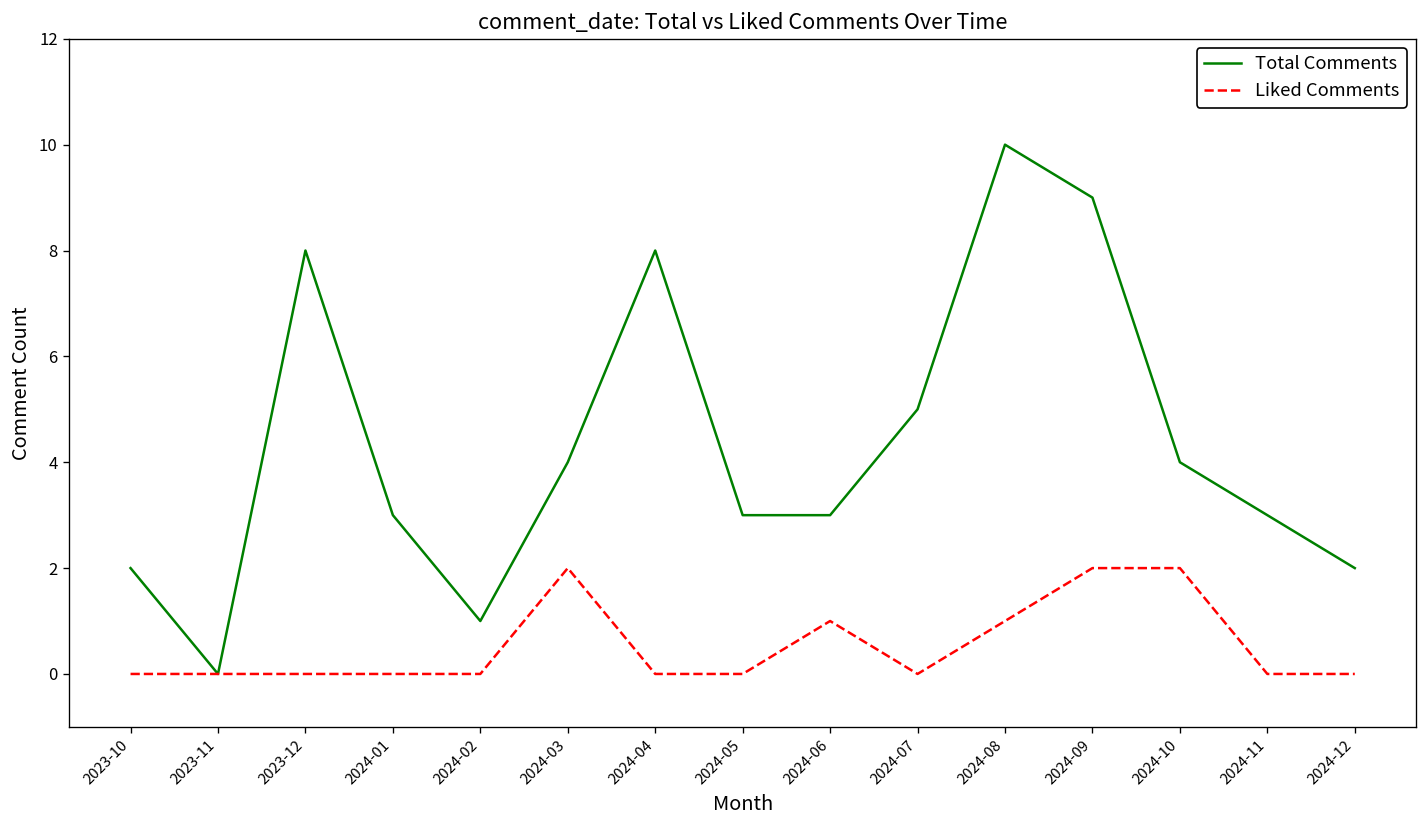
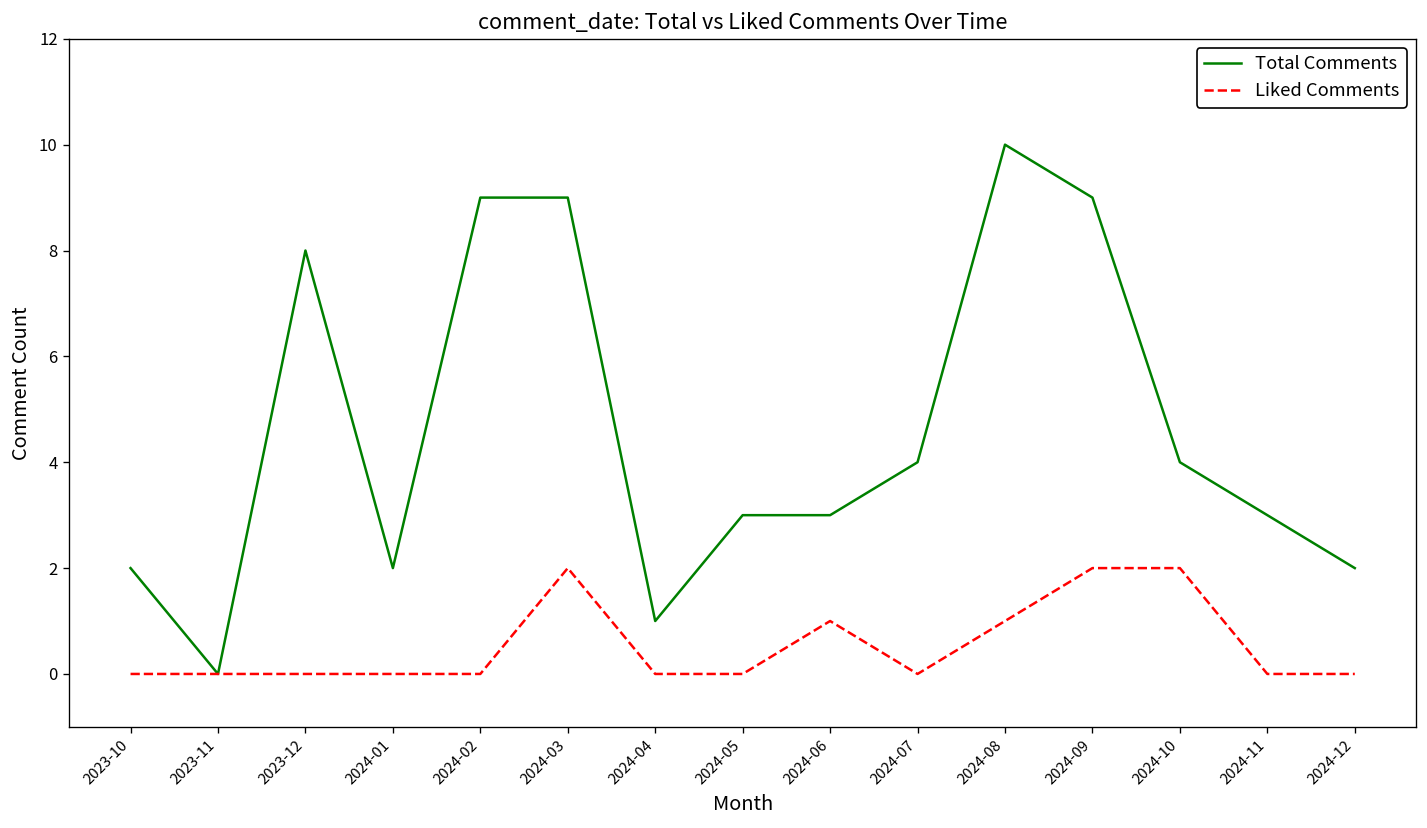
  {
    "Total Comments": {
      "2023-10": 2,
      "2023-12": 8,
-     "2024-01": 3,
-     "2024-02": 1,
-     "2024-03": 4,
-     "2024-04": 8,
+     "2024-01": 2,
+     "2024-02": 9,
+     "2024-03": 9,
+     "2024-04": 1,
      "2024-05": 3,
      "2024-06": 3,
-     "2024-07": 5,
+     "2024-07": 4,
      "2024-08": 10,
      "2024-09": 9,
      "2024-10": 4,
      "2024-11": 3,
      "2024-12": 2
    },
    "Liked Comments": {
      "2023-10": 0,
      "2023-12": 0,
      "2024-01": 0,
      "2024-02": 0,
      "2024-03": 2,
      "2024-04": 0,
      "2024-05": 0,
      "2024-06": 1,
      "2024-07": 0,
      "2024-08": 1,
      "2024-09": 2,
      "2024-10": 2,
      "2024-11": 0,
      "2024-12": 0
    }
  }
